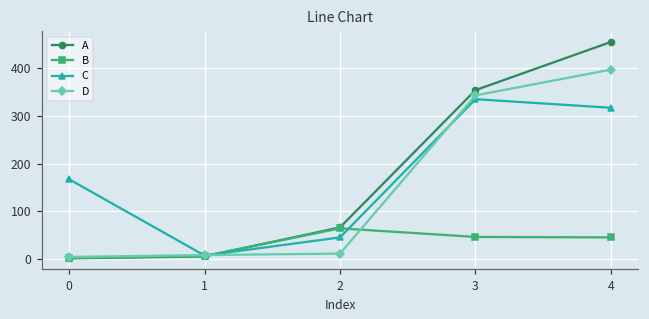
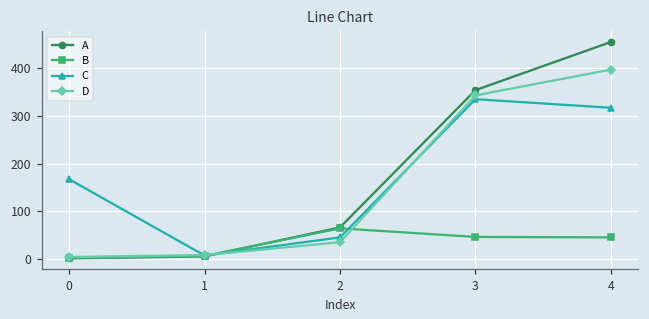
  {
    "C": {
      "0": 170,
      "2": 50,
      "3": 340,
      "4": 320
    },
    "D": {
-     "2": 10,
+     "2": 40,
      "3": 340,
      "4": 400
    }
  }
